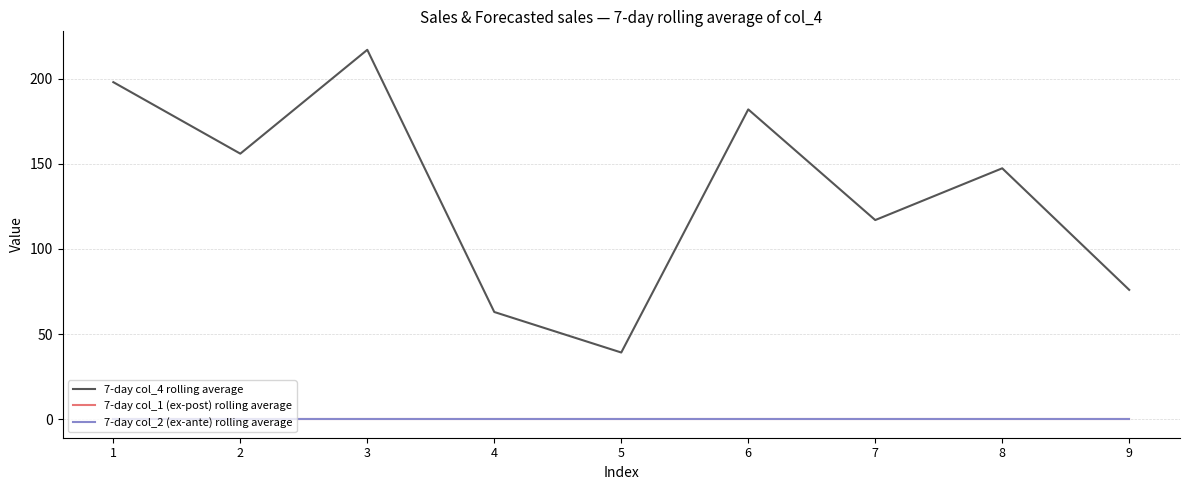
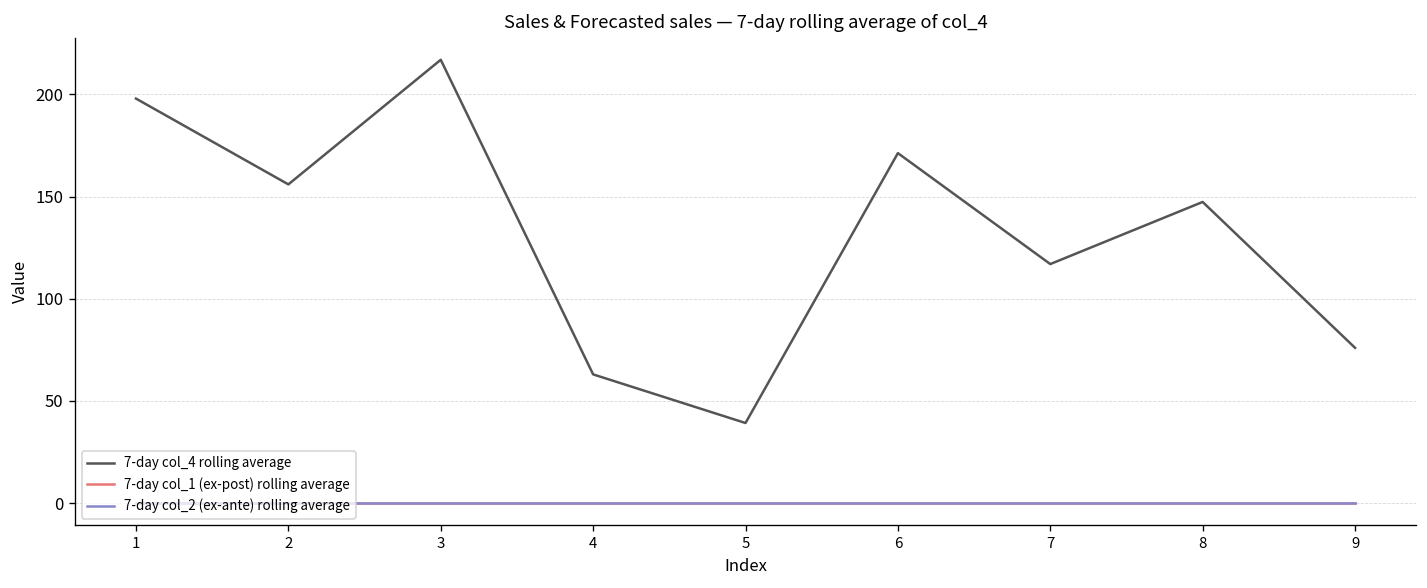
  {
    "7-day col_4 rolling average": {
      "1": 198,
      "2": 156,
      "3": 217,
      "4": 63,
      "5": 39,
-     "6": 182,
+     "6": 171,
      "7": 117,
      "8": 147,
      "9": 76
    },
    "7-day col_2 (ex-ante) rolling average": {
      "3": 0,
      "4": 0,
      "5": 0,
      "6": 0,
      "7": 0,
      "8": 0,
      "9": 0
    }
  }
